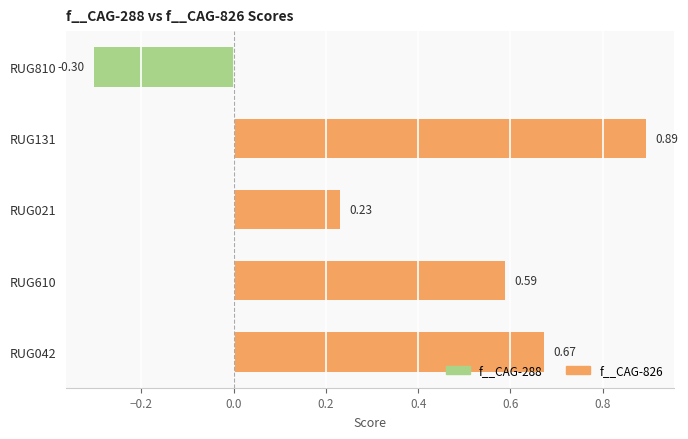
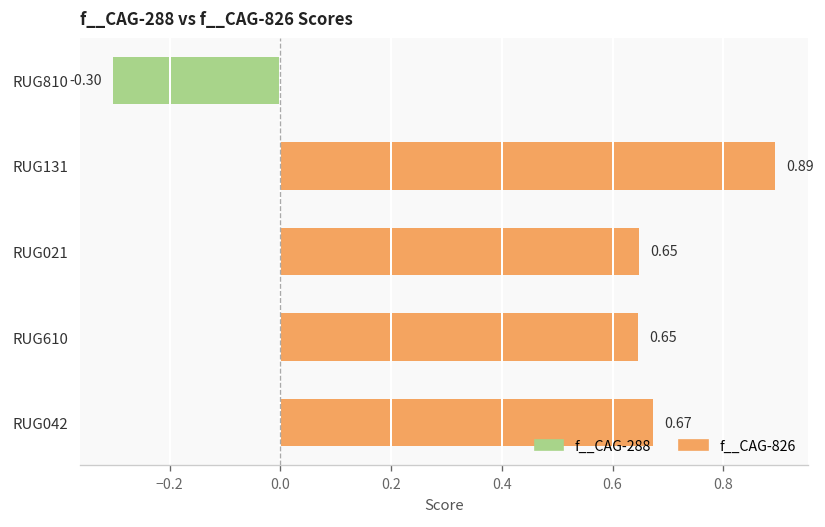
  {
    "RUG810": -0.30,
    "RUG131": 0.89,
-   "RUG021": 0.23,
-   "RUG610": 0.59,
+   "RUG021": 0.65,
+   "RUG610": 0.65,
    "RUG042": 0.67
  }
